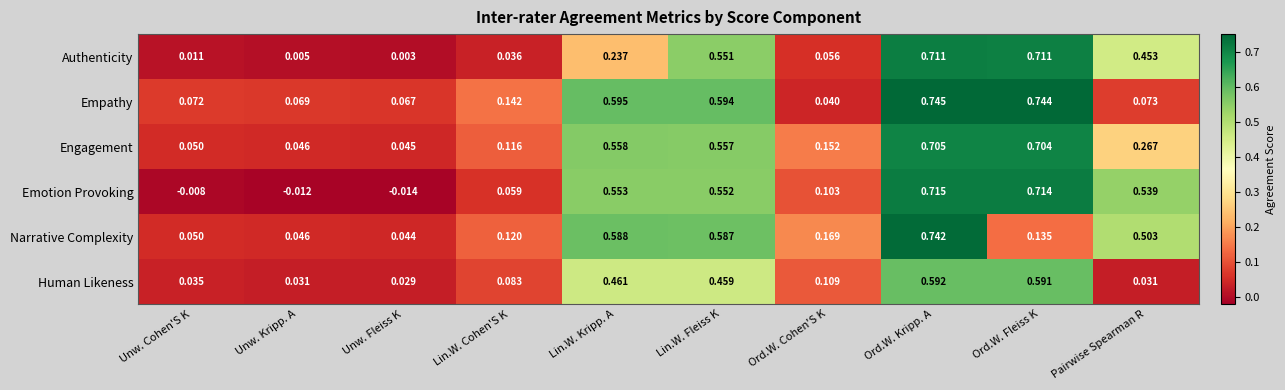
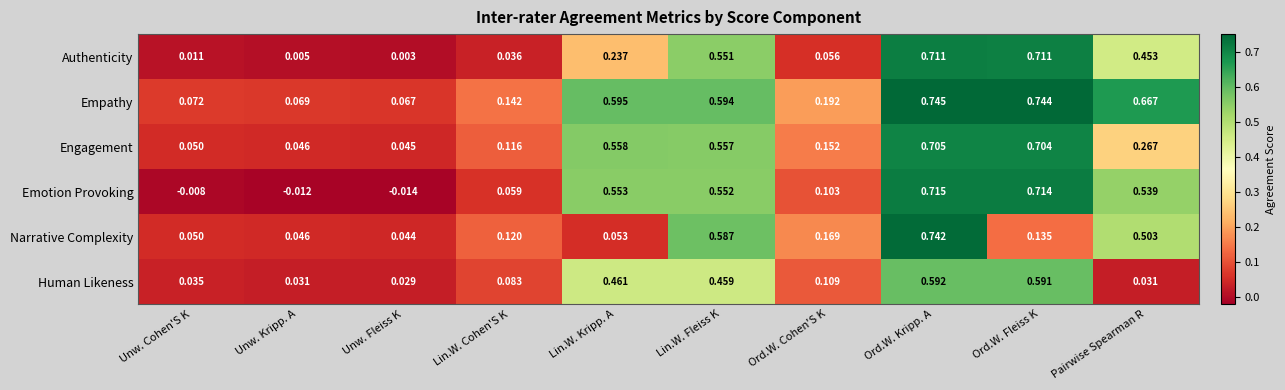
  {
    "Authenticity": {
      "Unw. Cohen'S Κ": 0.011,
      "Unw. Kripp. Α": 0.005,
      "Unw. Fleiss Κ": 0.003,
      "Lin.W. Cohen'S Κ": 0.036,
      "Lin.W. Kripp. Α": 0.237,
      "Lin.W. Fleiss Κ": 0.551,
      "Ord.W. Cohen'S Κ": 0.056,
      "Ord.W. Kripp. Α": 0.711,
      "Ord.W. Fleiss Κ": 0.711,
      "Pairwise Spearman R": 0.453
    },
    "Empathy": {
      "Unw. Cohen'S Κ": 0.072,
      "Unw. Kripp. Α": 0.069,
      "Unw. Fleiss Κ": 0.067,
      "Lin.W. Cohen'S Κ": 0.142,
      "Lin.W. Kripp. Α": 0.595,
      "Lin.W. Fleiss Κ": 0.594,
-     "Ord.W. Cohen'S Κ": 0.040,
+     "Ord.W. Cohen'S Κ": 0.192,
      "Ord.W. Kripp. Α": 0.745,
      "Ord.W. Fleiss Κ": 0.744,
-     "Pairwise Spearman R": 0.073
+     "Pairwise Spearman R": 0.667
    },
    "Engagement": {
      "Unw. Cohen'S Κ": 0.050,
      "Unw. Kripp. Α": 0.046,
      "Unw. Fleiss Κ": 0.045,
      "Lin.W. Cohen'S Κ": 0.116,
      "Lin.W. Kripp. Α": 0.558,
      "Lin.W. Fleiss Κ": 0.557,
      "Ord.W. Cohen'S Κ": 0.152,
      "Ord.W. Kripp. Α": 0.705,
      "Ord.W. Fleiss Κ": 0.704,
      "Pairwise Spearman R": 0.267
    },
    "Emotion Provoking": {
      "Unw. Cohen'S Κ": -0.008,
      "Unw. Kripp. Α": -0.012,
      "Unw. Fleiss Κ": -0.014,
      "Lin.W. Cohen'S Κ": 0.059,
      "Lin.W. Kripp. Α": 0.553,
      "Lin.W. Fleiss Κ": 0.552,
      "Ord.W. Cohen'S Κ": 0.103,
      "Ord.W. Kripp. Α": 0.715,
      "Ord.W. Fleiss Κ": 0.714,
      "Pairwise Spearman R": 0.539
    },
    "Narrative Complexity": {
      "Unw. Cohen'S Κ": 0.050,
      "Unw. Kripp. Α": 0.046,
      "Unw. Fleiss Κ": 0.044,
      "Lin.W. Cohen'S Κ": 0.120,
-     "Lin.W. Kripp. Α": 0.588,
+     "Lin.W. Kripp. Α": 0.053,
      "Lin.W. Fleiss Κ": 0.587,
      "Ord.W. Cohen'S Κ": 0.169,
      "Ord.W. Kripp. Α": 0.742,
      "Ord.W. Fleiss Κ": 0.135,
      "Pairwise Spearman R": 0.503
    },
    "Human Likeness": {
      "Unw. Cohen'S Κ": 0.035,
      "Unw. Kripp. Α": 0.031,
      "Unw. Fleiss Κ": 0.029,
      "Lin.W. Cohen'S Κ": 0.083,
      "Lin.W. Kripp. Α": 0.461,
      "Lin.W. Fleiss Κ": 0.459,
      "Ord.W. Cohen'S Κ": 0.109,
      "Ord.W. Kripp. Α": 0.592,
      "Ord.W. Fleiss Κ": 0.591,
      "Pairwise Spearman R": 0.031
    }
  }
